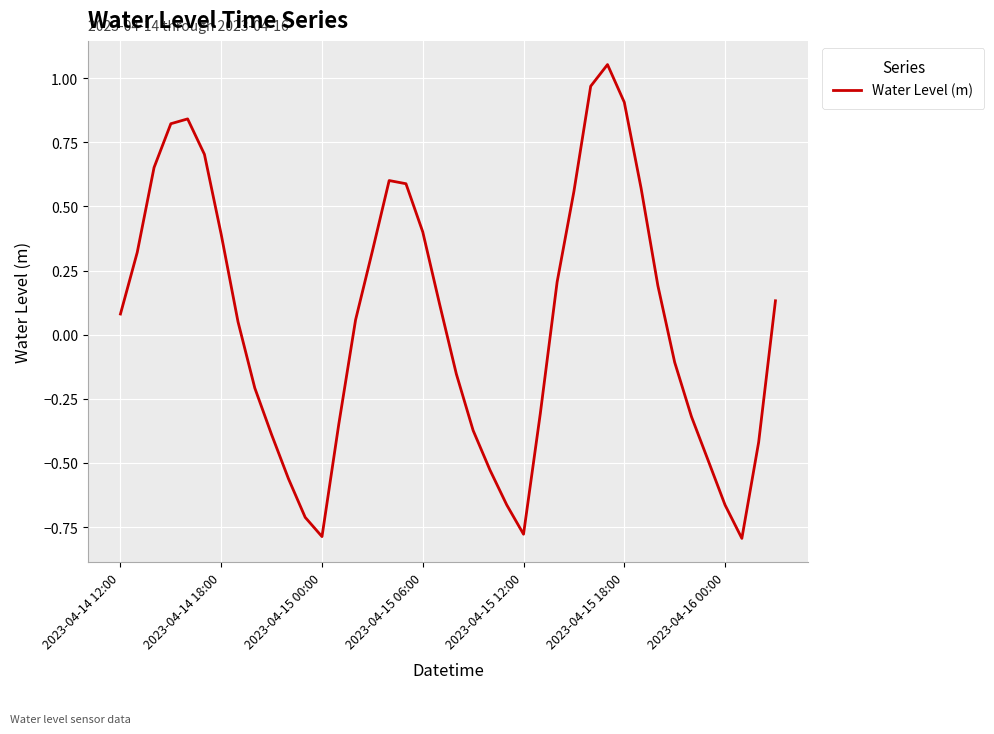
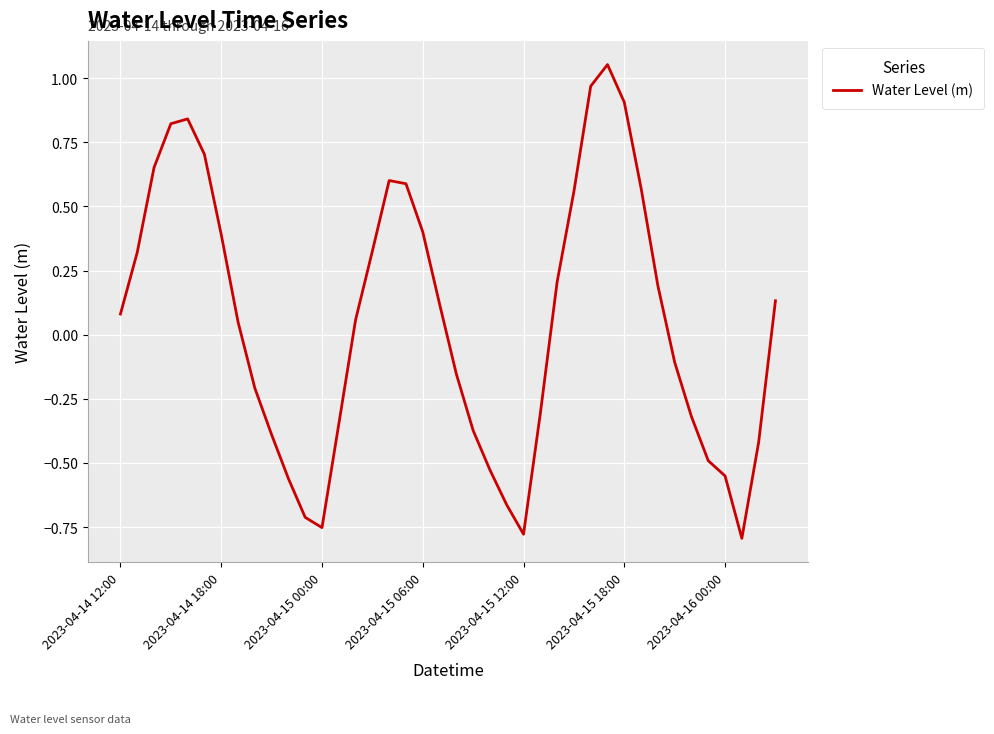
  {
    "2023-04-14 12:00": 0.08,
    "2023-04-14 18:00": 0.39,
-   "2023-04-15 00:00": -0.79,
+   "2023-04-15 00:00": -0.75,
    "2023-04-15 06:00": 0.40,
    "2023-04-15 12:00": -0.78,
    "2023-04-15 18:00": 0.91,
-   "2023-04-16 00:00": -0.66
+   "2023-04-16 00:00": -0.55
  }
